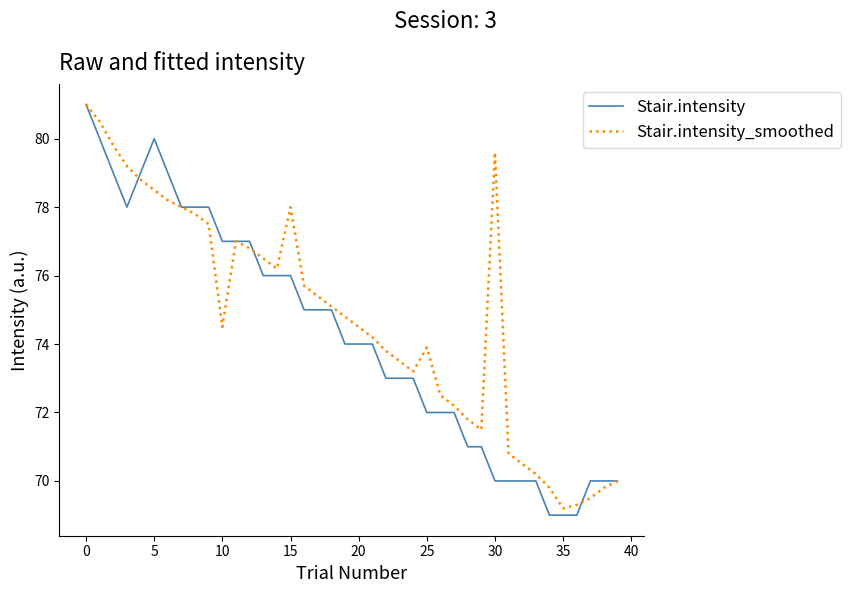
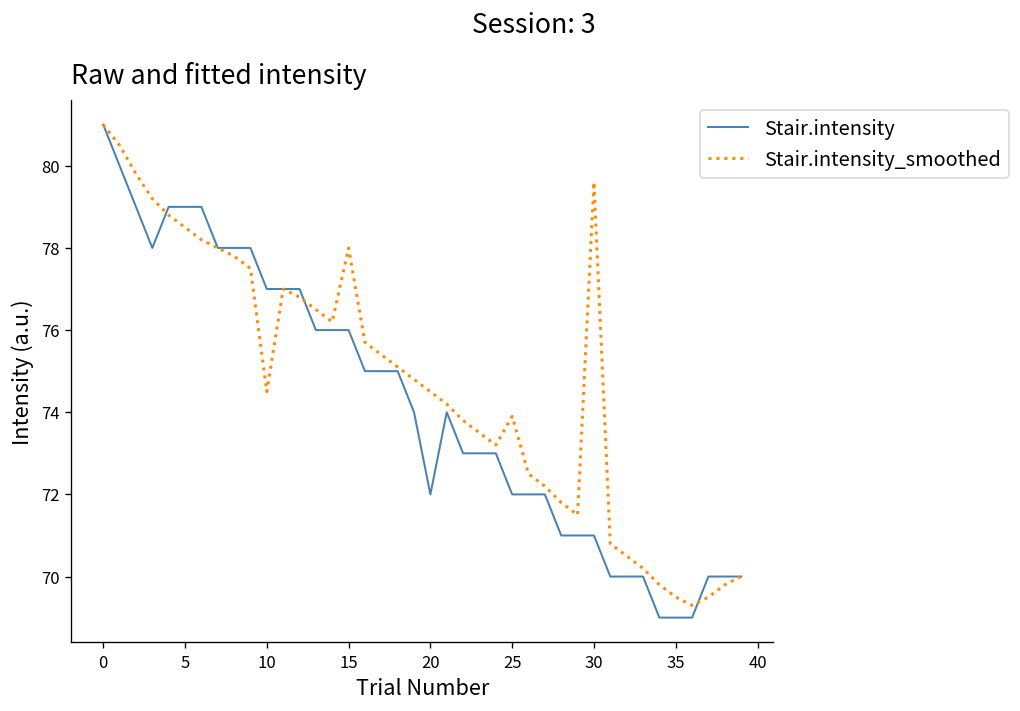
  {
    "Stair.intensity": {
-     "5": 80,
+     "5": 79,
      "10": 77,
      "15": 76,
-     "20": 74,
+     "20": 72,
      "25": 72,
-     "30": 70,
+     "30": 71,
      "35": 69
    },
    "Stair.intensity_smoothed": {
      "5": 78.5,
      "10": 74.5,
      "15": 78.0,
      "20": 74.5,
      "25": 73.9,
      "30": 79.6,
-     "35": 69.2
+     "35": 69.5
    }
  }
